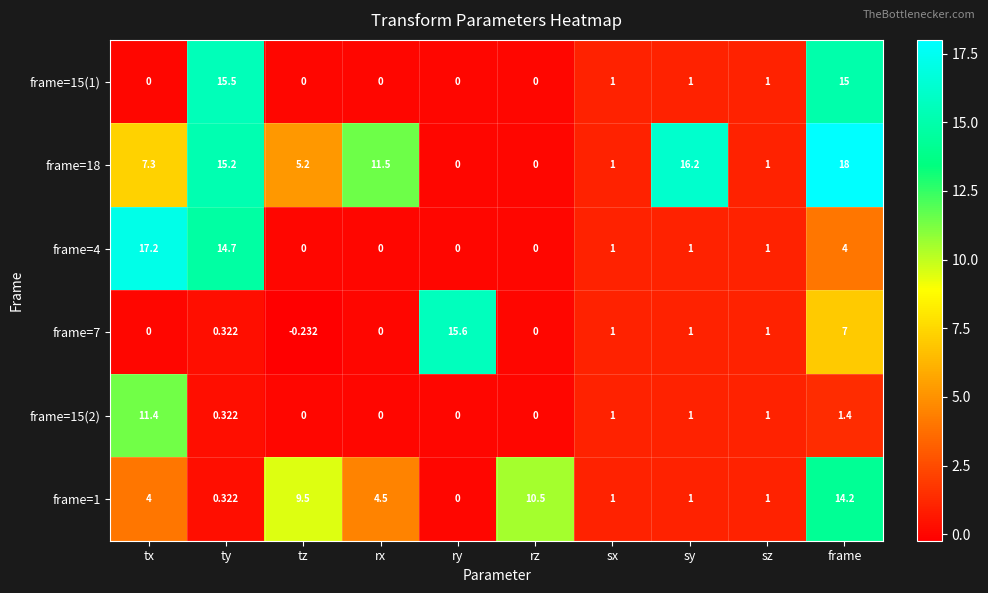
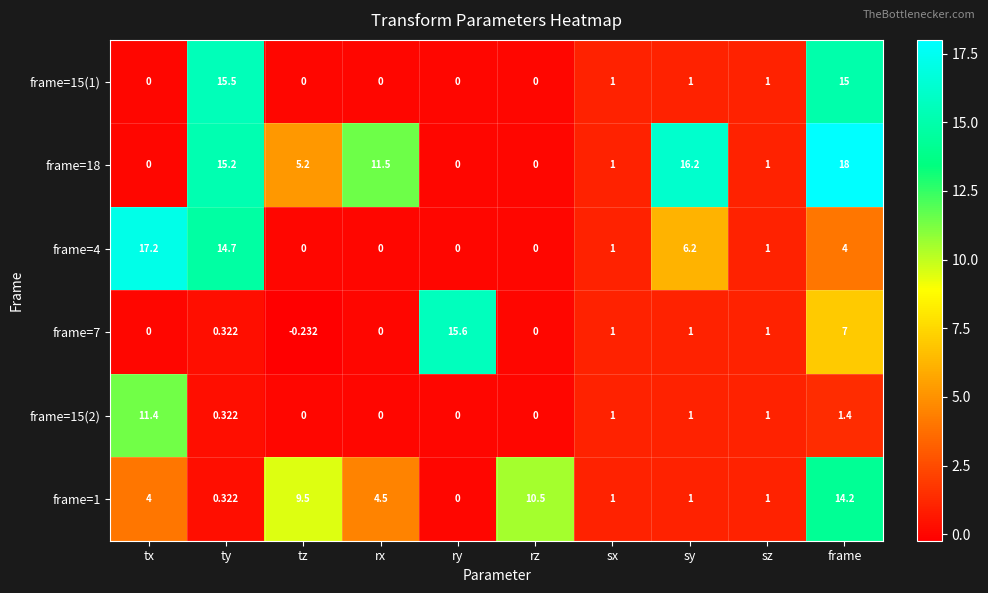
  {
    "frame=15(1)": {
      "tx": 0,
      "ty": 15.5,
      "tz": 0,
      "rx": 0,
      "ry": 0,
      "rz": 0,
      "sx": 1,
      "sy": 1,
      "sz": 1,
      "frame": 15
    },
    "frame=18": {
-     "tx": 7.3,
+     "tx": 0,
      "ty": 15.2,
      "tz": 5.2,
      "rx": 11.5,
      "ry": 0,
      "rz": 0,
      "sx": 1,
      "sy": 16.2,
      "sz": 1,
      "frame": 18
    },
    "frame=4": {
      "tx": 17.2,
      "ty": 14.7,
      "tz": 0,
      "rx": 0,
      "ry": 0,
      "rz": 0,
      "sx": 1,
-     "sy": 1,
+     "sy": 6.2,
      "sz": 1,
      "frame": 4
    },
    "frame=7": {
      "tx": 0,
      "ty": 0.322,
      "tz": -0.232,
      "rx": 0,
      "ry": 15.6,
      "rz": 0,
      "sx": 1,
      "sy": 1,
      "sz": 1,
      "frame": 7
    },
    "frame=15(2)": {
      "tx": 11.4,
      "ty": 0.322,
      "tz": 0,
      "rx": 0,
      "ry": 0,
      "rz": 0,
      "sx": 1,
      "sy": 1,
      "sz": 1,
      "frame": 1.4
    },
    "frame=1": {
      "tx": 4,
      "ty": 0.322,
      "tz": 9.5,
      "rx": 4.5,
      "ry": 0,
      "rz": 10.5,
      "sx": 1,
      "sy": 1,
      "sz": 1,
      "frame": 14.2
    }
  }
